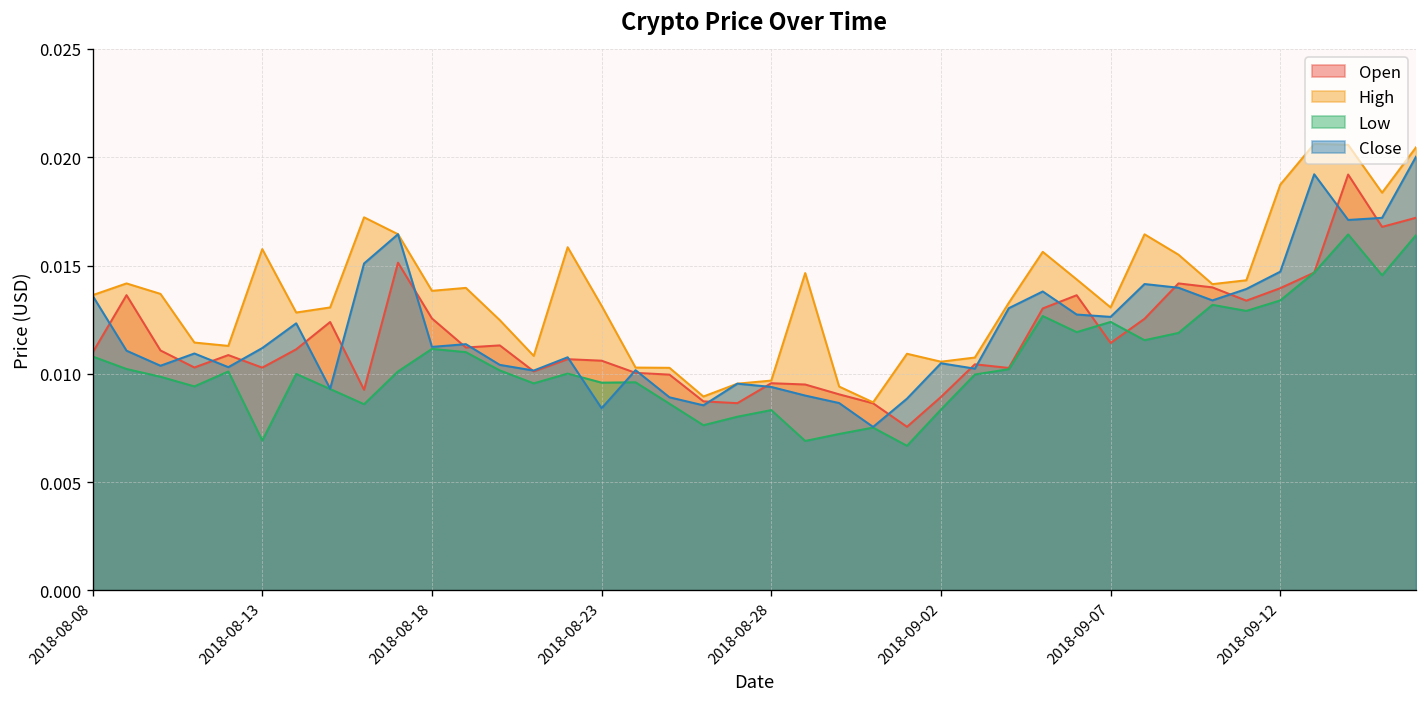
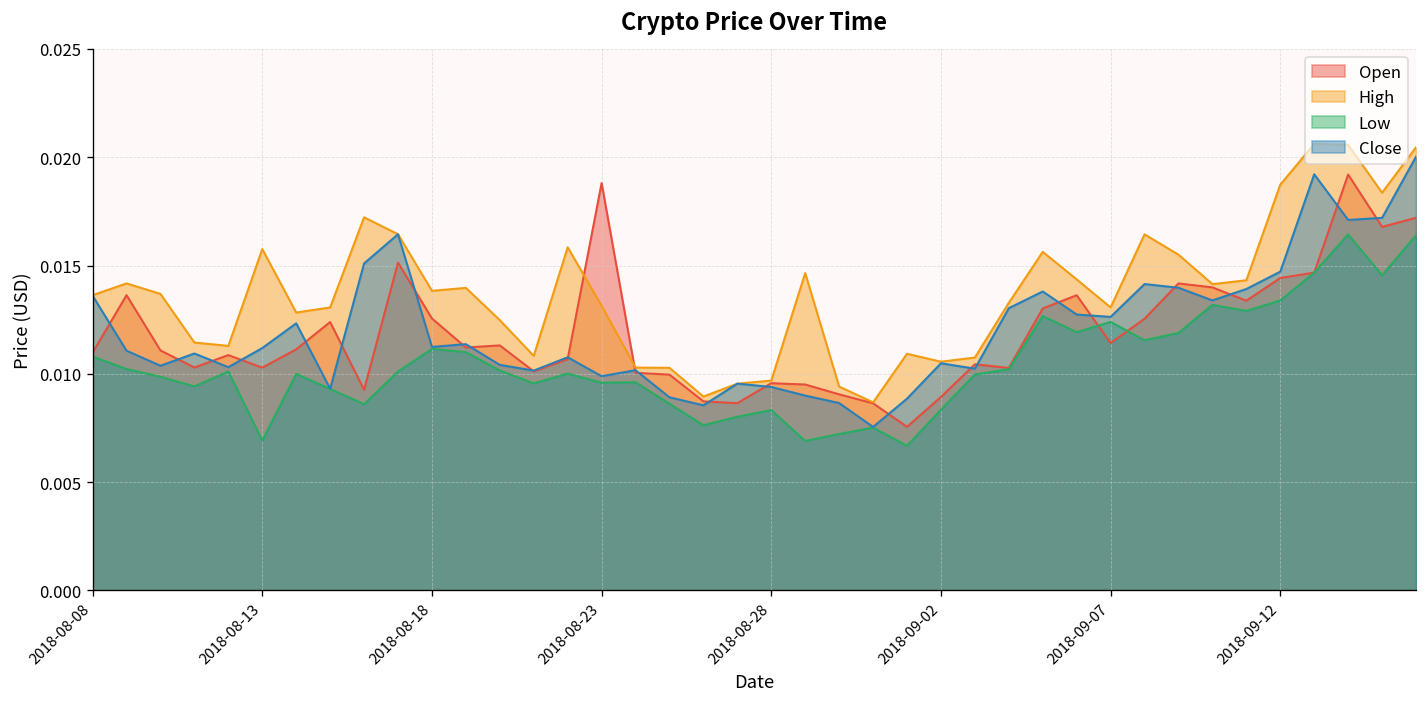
  {
    "Open": {
      "2018-08-08": 0.0110,
      "2018-08-13": 0.0103,
      "2018-08-18": 0.0126,
-     "2018-08-23": 0.0106,
+     "2018-08-23": 0.0188,
      "2018-09-02": 0.0089,
      "2018-09-07": 0.0114,
-     "2018-09-12": 0.0140
+     "2018-09-12": 0.0144
    },
    "High": {
      "2018-08-13": 0.0158,
      "2018-08-18": 0.0138,
      "2018-08-23": 0.0131,
      "2018-09-07": 0.0131,
      "2018-09-12": 0.0187
    },
    "Low": {
      "2018-08-08": 0.0108,
      "2018-08-13": 0.0069,
      "2018-08-23": 0.0096,
      "2018-08-28": 0.0083,
      "2018-09-02": 0.0083,
      "2018-09-07": 0.0124,
      "2018-09-12": 0.0134
    },
    "Close": {
      "2018-08-13": 0.0112,
-     "2018-08-23": 0.0084,
+     "2018-08-23": 0.0099,
      "2018-08-28": 0.0094,
      "2018-09-07": 0.0126,
      "2018-09-12": 0.0147
    }
  }
